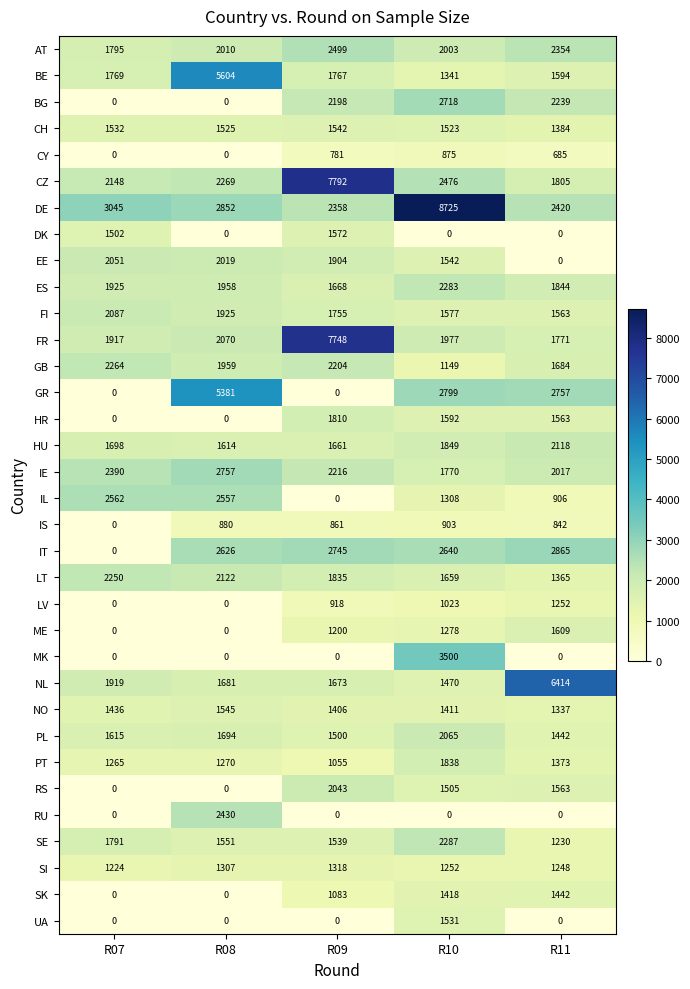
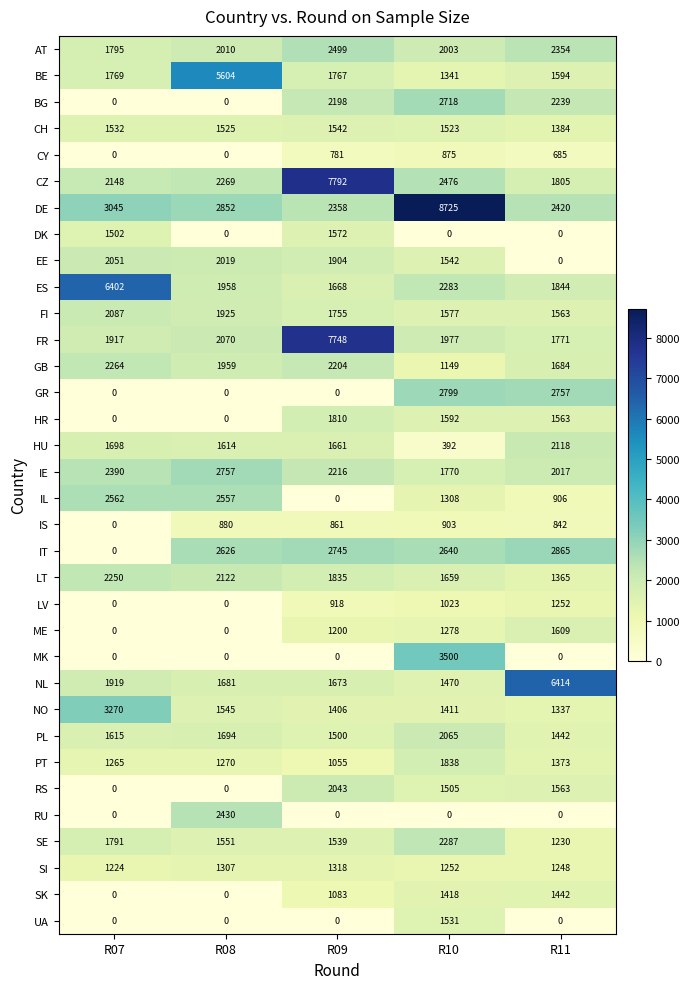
  {
    "AT": {
      "R07": 1795,
      "R08": 2010,
      "R09": 2499,
      "R10": 2003,
      "R11": 2354
    },
    "BE": {
      "R07": 1769,
      "R08": 5604,
      "R09": 1767,
      "R10": 1341,
      "R11": 1594
    },
    "BG": {
      "R07": 0,
      "R08": 0,
      "R09": 2198,
      "R10": 2718,
      "R11": 2239
    },
    "CH": {
      "R07": 1532,
      "R08": 1525,
      "R09": 1542,
      "R10": 1523,
      "R11": 1384
    },
    "CY": {
      "R07": 0,
      "R08": 0,
      "R09": 781,
      "R10": 875,
      "R11": 685
    },
    "CZ": {
      "R07": 2148,
      "R08": 2269,
      "R09": 7792,
      "R10": 2476,
      "R11": 1805
    },
    "DE": {
      "R07": 3045,
      "R08": 2852,
      "R09": 2358,
      "R10": 8725,
      "R11": 2420
    },
    "DK": {
      "R07": 1502,
      "R08": 0,
      "R09": 1572,
      "R10": 0,
      "R11": 0
    },
    "EE": {
      "R07": 2051,
      "R08": 2019,
      "R09": 1904,
      "R10": 1542,
      "R11": 0
    },
    "ES": {
-     "R07": 1925,
+     "R07": 6402,
      "R08": 1958,
      "R09": 1668,
      "R10": 2283,
      "R11": 1844
    },
    "FI": {
      "R07": 2087,
      "R08": 1925,
      "R09": 1755,
      "R10": 1577,
      "R11": 1563
    },
    "FR": {
      "R07": 1917,
      "R08": 2070,
      "R09": 7748,
      "R10": 1977,
      "R11": 1771
    },
    "GB": {
      "R07": 2264,
      "R08": 1959,
      "R09": 2204,
      "R10": 1149,
      "R11": 1684
    },
    "GR": {
      "R07": 0,
-     "R08": 5381,
+     "R08": 0,
      "R09": 0,
      "R10": 2799,
      "R11": 2757
    },
    "HR": {
      "R07": 0,
      "R08": 0,
      "R09": 1810,
      "R10": 1592,
      "R11": 1563
    },
    "HU": {
      "R07": 1698,
      "R08": 1614,
      "R09": 1661,
-     "R10": 1849,
+     "R10": 392,
      "R11": 2118
    },
    "IE": {
      "R07": 2390,
      "R08": 2757,
      "R09": 2216,
      "R10": 1770,
      "R11": 2017
    },
    "IL": {
      "R07": 2562,
      "R08": 2557,
      "R09": 0,
      "R10": 1308,
      "R11": 906
    },
    "IS": {
      "R07": 0,
      "R08": 880,
      "R09": 861,
      "R10": 903,
      "R11": 842
    },
    "IT": {
      "R07": 0,
      "R08": 2626,
      "R09": 2745,
      "R10": 2640,
      "R11": 2865
    },
    "LT": {
      "R07": 2250,
      "R08": 2122,
      "R09": 1835,
      "R10": 1659,
      "R11": 1365
    },
    "LV": {
      "R07": 0,
      "R08": 0,
      "R09": 918,
      "R10": 1023,
      "R11": 1252
    },
    "ME": {
      "R07": 0,
      "R08": 0,
      "R09": 1200,
      "R10": 1278,
      "R11": 1609
    },
    "MK": {
      "R07": 0,
      "R08": 0,
      "R09": 0,
      "R10": 3500,
      "R11": 0
    },
    "NL": {
      "R07": 1919,
      "R08": 1681,
      "R09": 1673,
      "R10": 1470,
      "R11": 6414
    },
    "NO": {
-     "R07": 1436,
+     "R07": 3270,
      "R08": 1545,
      "R09": 1406,
      "R10": 1411,
      "R11": 1337
    },
    "PL": {
      "R07": 1615,
      "R08": 1694,
      "R09": 1500,
      "R10": 2065,
      "R11": 1442
    },
    "PT": {
      "R07": 1265,
      "R08": 1270,
      "R09": 1055,
      "R10": 1838,
      "R11": 1373
    },
    "RS": {
      "R07": 0,
      "R08": 0,
      "R09": 2043,
      "R10": 1505,
      "R11": 1563
    },
    "RU": {
      "R07": 0,
      "R08": 2430,
      "R09": 0,
      "R10": 0,
      "R11": 0
    },
    "SE": {
      "R07": 1791,
      "R08": 1551,
      "R09": 1539,
      "R10": 2287,
      "R11": 1230
    },
    "SI": {
      "R07": 1224,
      "R08": 1307,
      "R09": 1318,
      "R10": 1252,
      "R11": 1248
    },
    "SK": {
      "R07": 0,
      "R08": 0,
      "R09": 1083,
      "R10": 1418,
      "R11": 1442
    },
    "UA": {
      "R07": 0,
      "R08": 0,
      "R09": 0,
      "R10": 1531,
      "R11": 0
    }
  }
